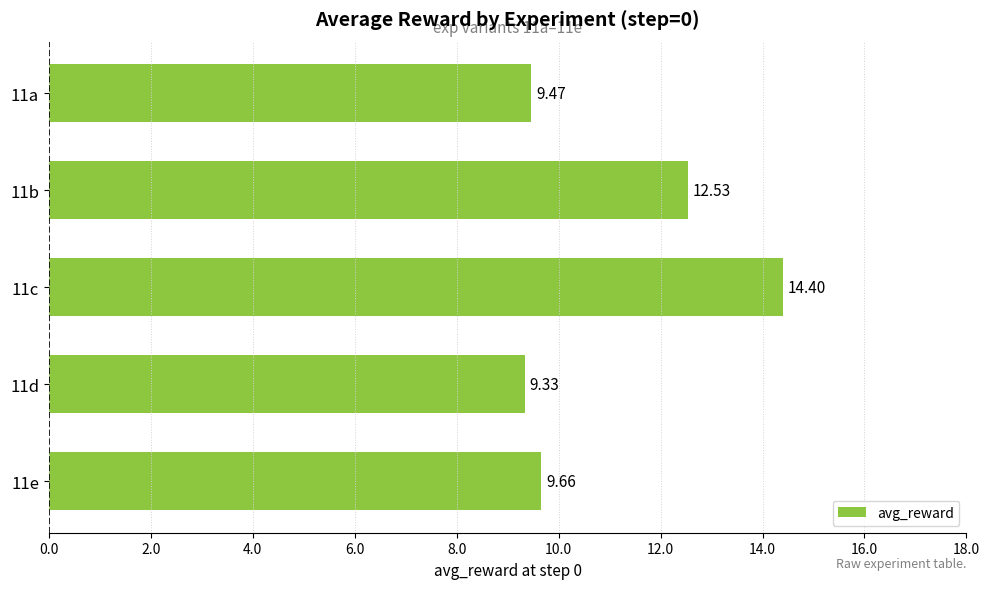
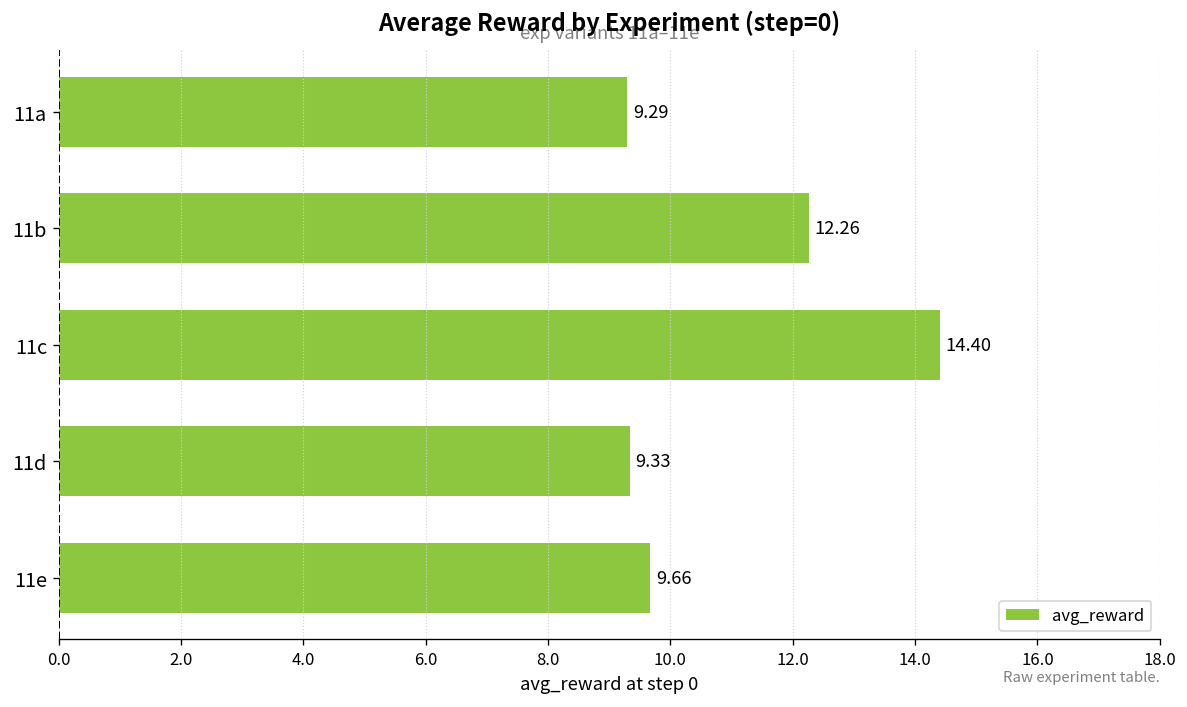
  {
-   "11a": 9.47,
-   "11b": 12.53,
+   "11a": 9.29,
+   "11b": 12.26,
    "11c": 14.40,
    "11d": 9.33,
    "11e": 9.66
  }
